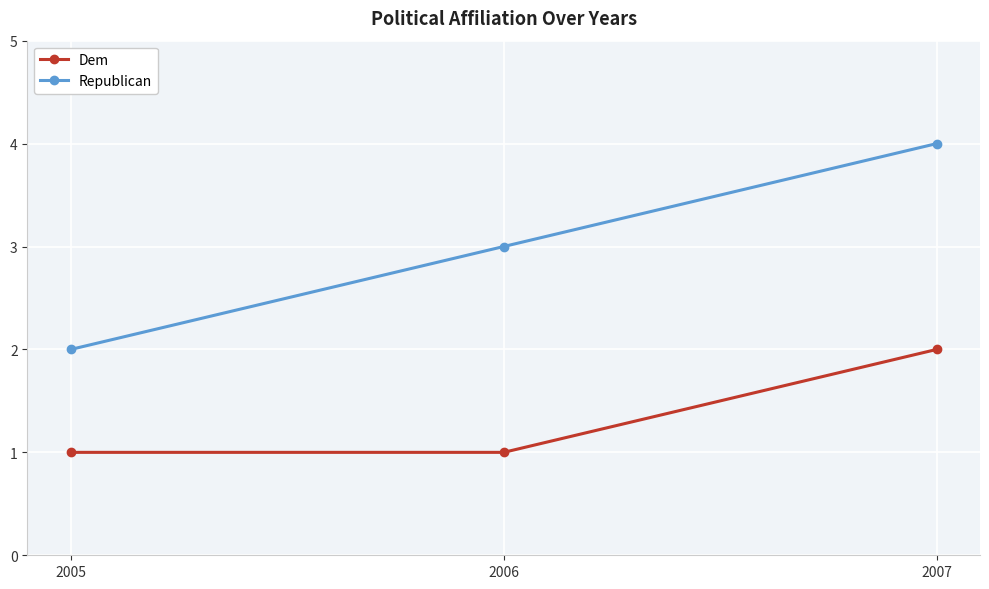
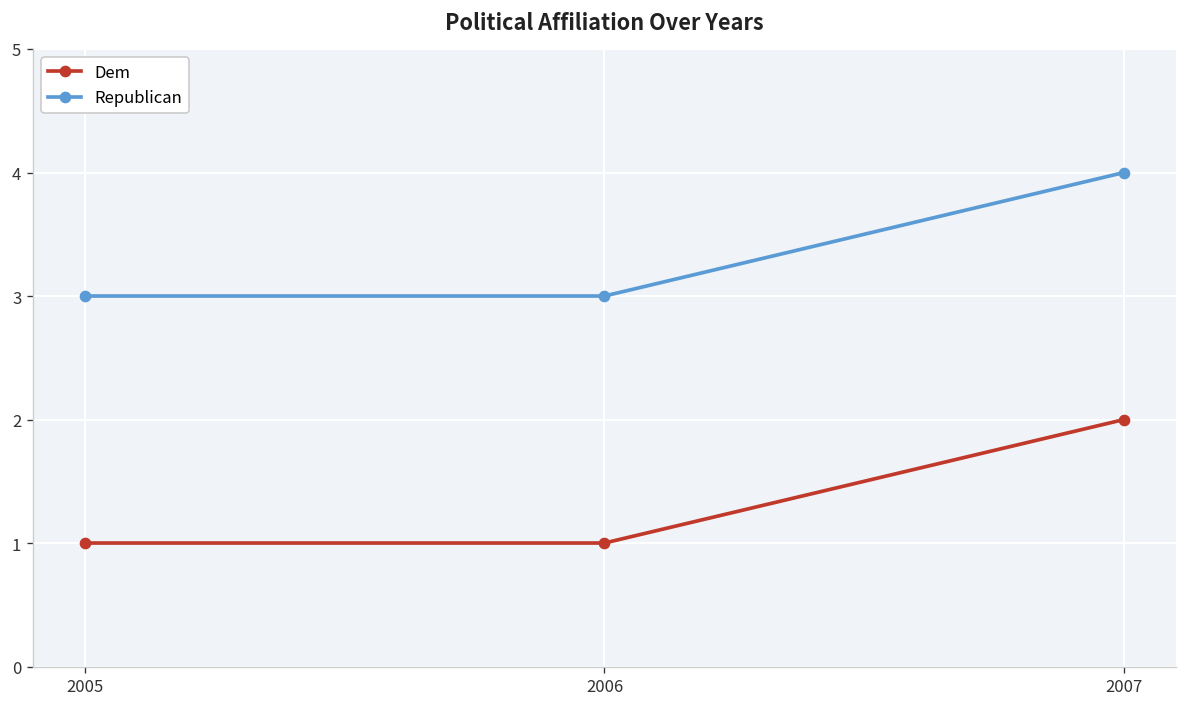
  {
    "Dem": {
      "2005": 1,
      "2006": 1,
      "2007": 2
    },
    "Republican": {
-     "2005": 2,
+     "2005": 3,
      "2006": 3,
      "2007": 4
    }
  }
